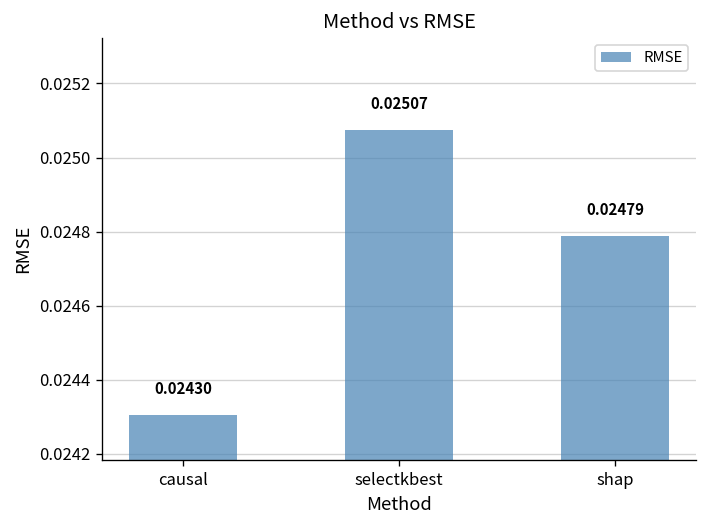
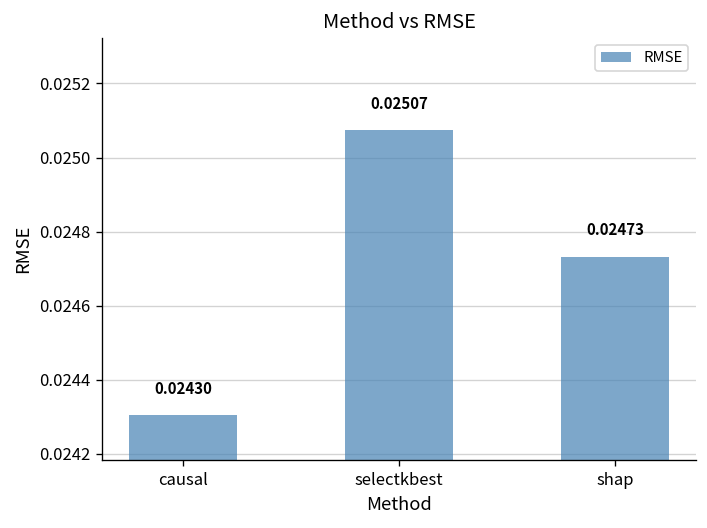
  {
    "causal": 0.02430,
    "selectkbest": 0.02507,
-   "shap": 0.02479
+   "shap": 0.02473
  }
